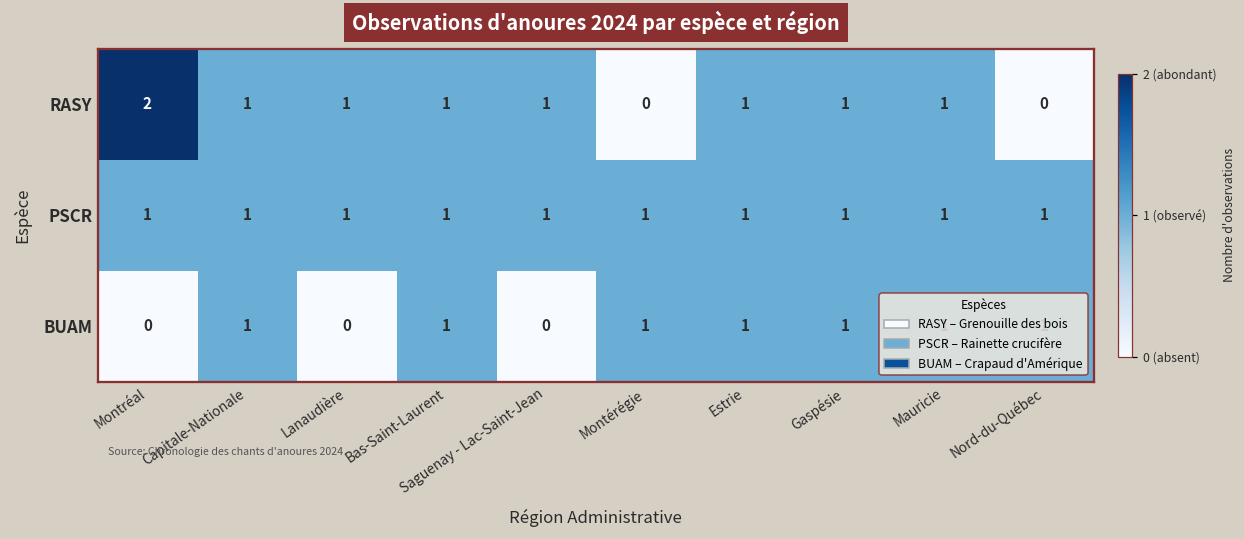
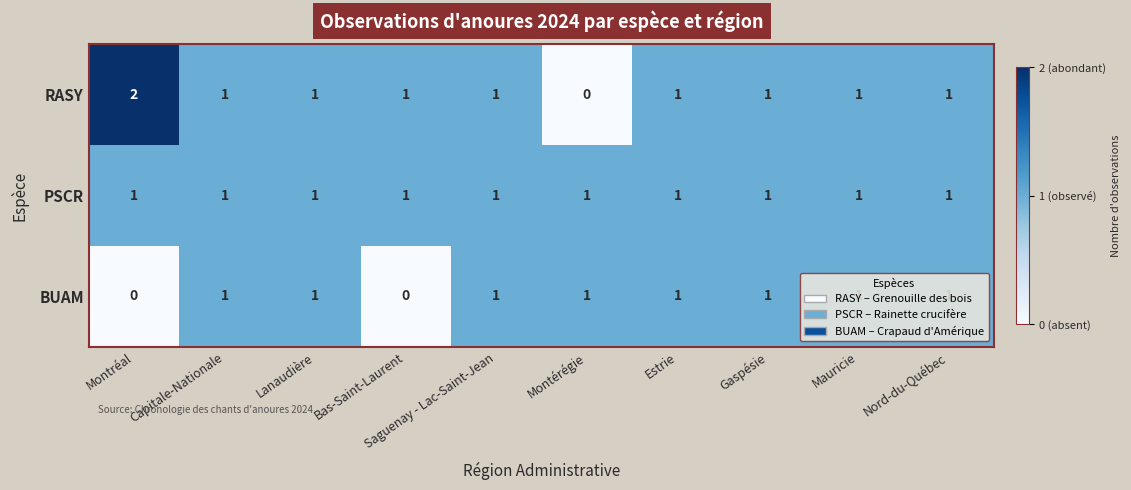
  {
    "RASY": {
      "Montréal": 2,
      "Capitale-Nationale": 1,
      "Lanaudière": 1,
      "Bas-Saint-Laurent": 1,
      "Saguenay - Lac-Saint-Jean": 1,
      "Montérégie": 0,
      "Estrie": 1,
      "Gaspésie": 1,
      "Mauricie": 1,
-     "Nord-du-Québec": 0
+     "Nord-du-Québec": 1
    },
    "PSCR": {
      "Montréal": 1,
      "Capitale-Nationale": 1,
      "Lanaudière": 1,
      "Bas-Saint-Laurent": 1,
      "Saguenay - Lac-Saint-Jean": 1,
      "Montérégie": 1,
      "Estrie": 1,
      "Gaspésie": 1,
      "Mauricie": 1,
      "Nord-du-Québec": 1
    },
    "BUAM": {
      "Montréal": 0,
      "Capitale-Nationale": 1,
-     "Lanaudière": 0,
-     "Bas-Saint-Laurent": 1,
-     "Saguenay - Lac-Saint-Jean": 0,
+     "Lanaudière": 1,
+     "Bas-Saint-Laurent": 0,
+     "Saguenay - Lac-Saint-Jean": 1,
      "Montérégie": 1,
      "Estrie": 1,
      "Gaspésie": 1
    }
  }
